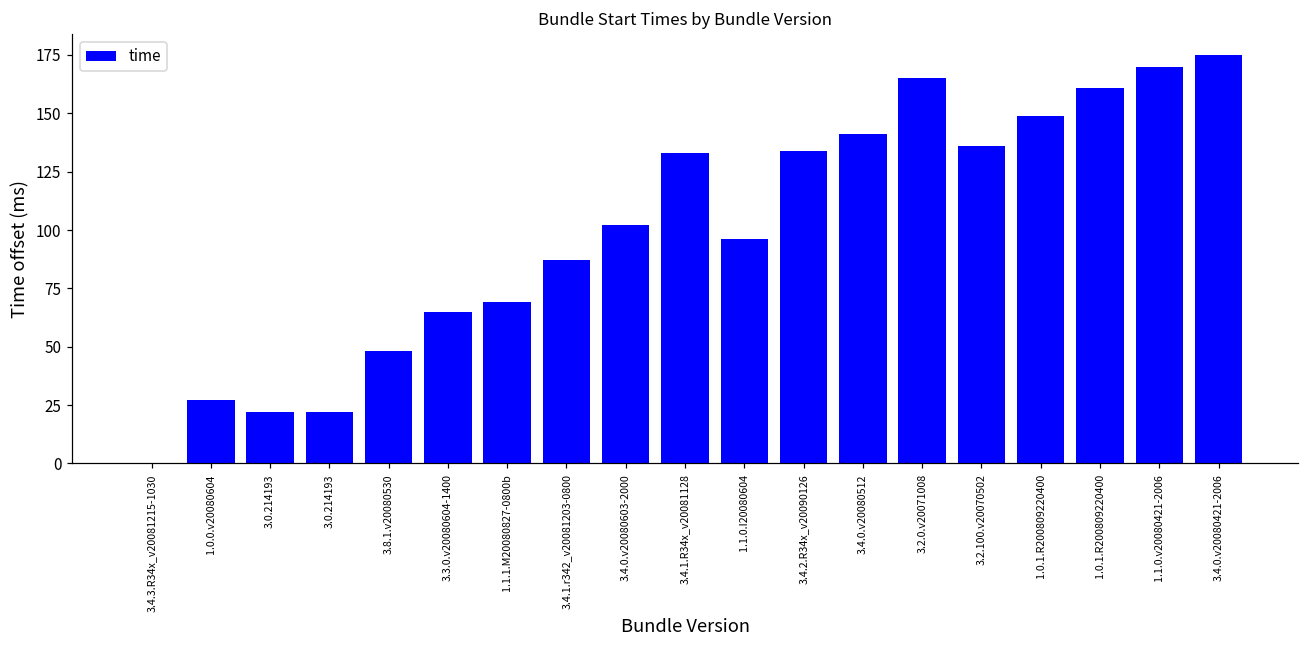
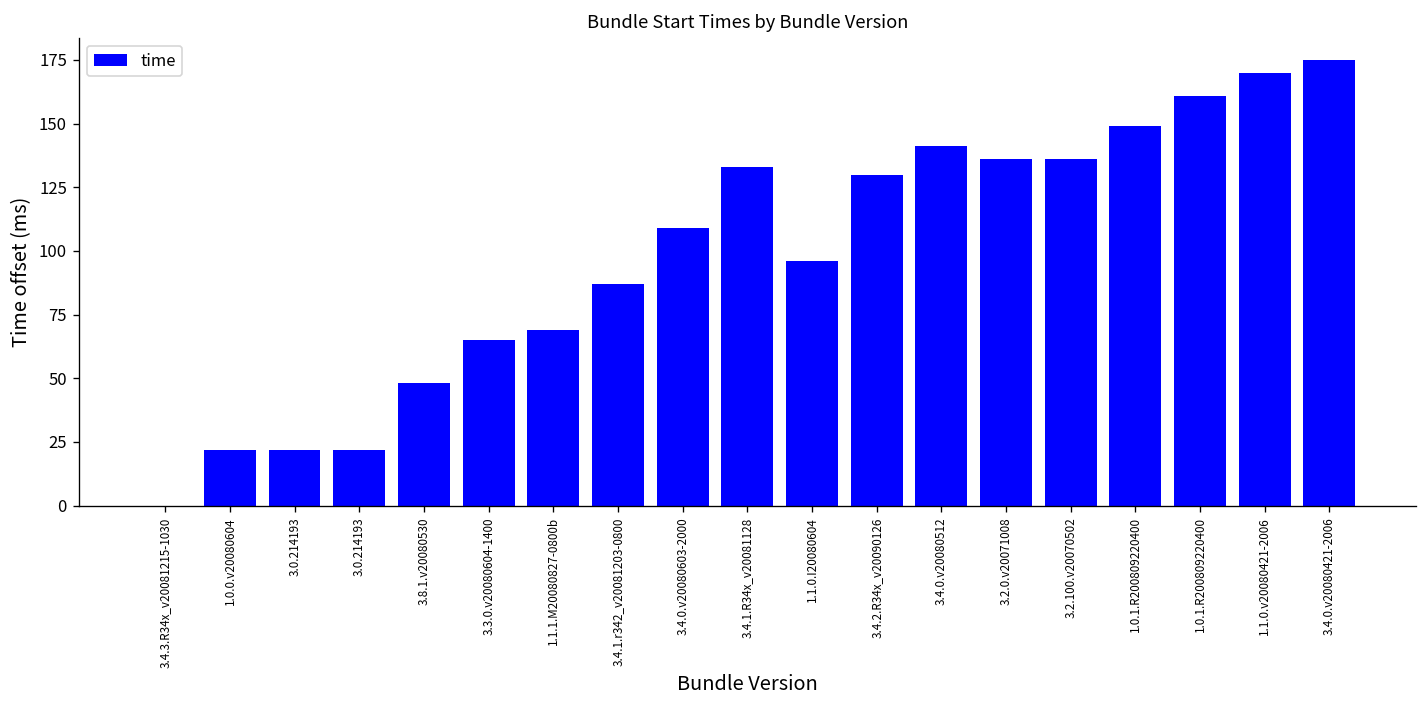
  {
    "3.4.3.R34x_v20081215-1030": 0,
-   "1.0.0.v20080604": 27,
+   "1.0.0.v20080604": 22,
    "3.8.1.v20080530": 48,
    "3.3.0.v20080604-1400": 65,
    "1.1.1.M20080827-0800b": 69,
    "3.4.1.r342_v20081203-0800": 87,
-   "3.4.0.v20080603-2000": 102,
+   "3.4.0.v20080603-2000": 109,
    "3.4.1.R34x_v20081128": 133,
    "1.1.0.I20080604": 96,
-   "3.4.2.R34x_v20090126": 134,
+   "3.4.2.R34x_v20090126": 130,
    "3.4.0.v20080512": 141,
-   "3.2.0.v20071008": 165,
+   "3.2.0.v20071008": 136,
    "3.2.100.v20070502": 136,
    "1.1.0.v20080421-2006": 170,
    "3.4.0.v20080421-2006": 175
  }
